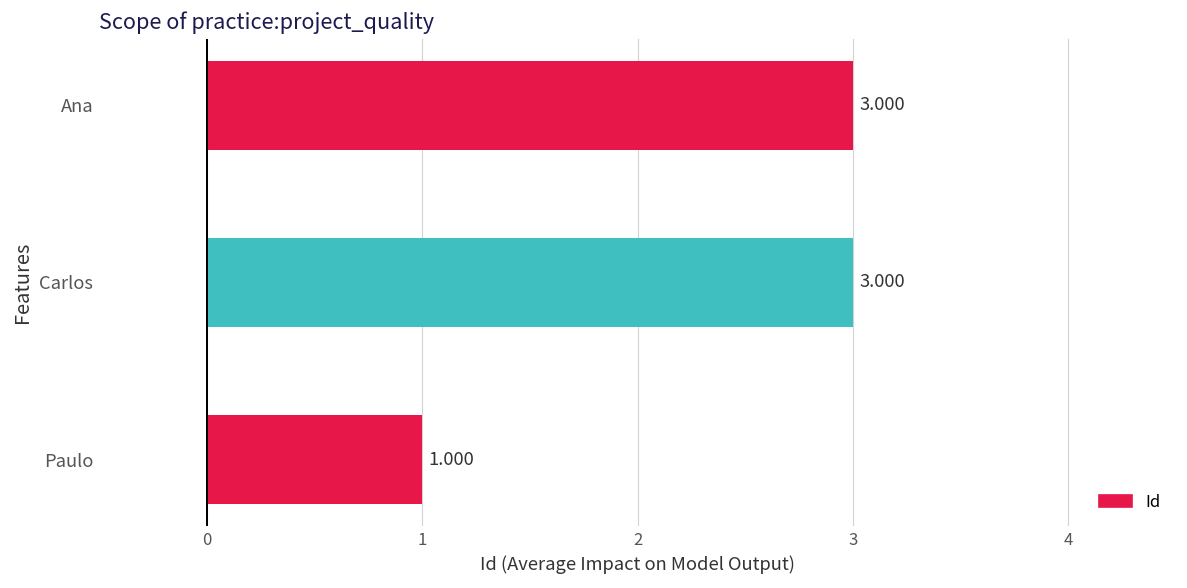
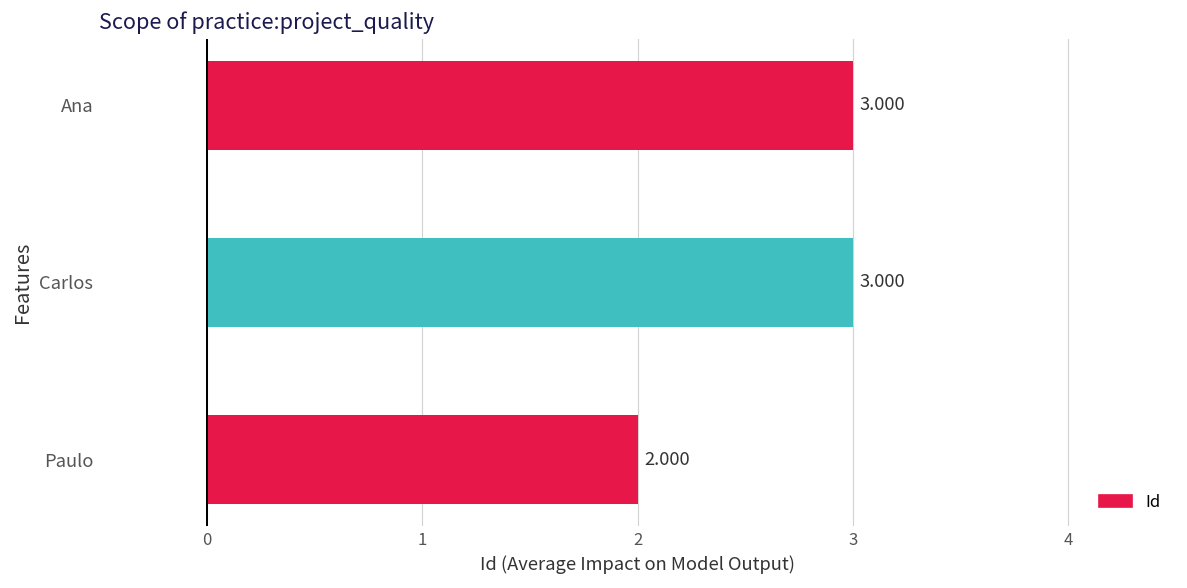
  {
    "Ana": 3.000,
    "Carlos": 3.000,
-   "Paulo": 1.000
+   "Paulo": 2.000
  }
